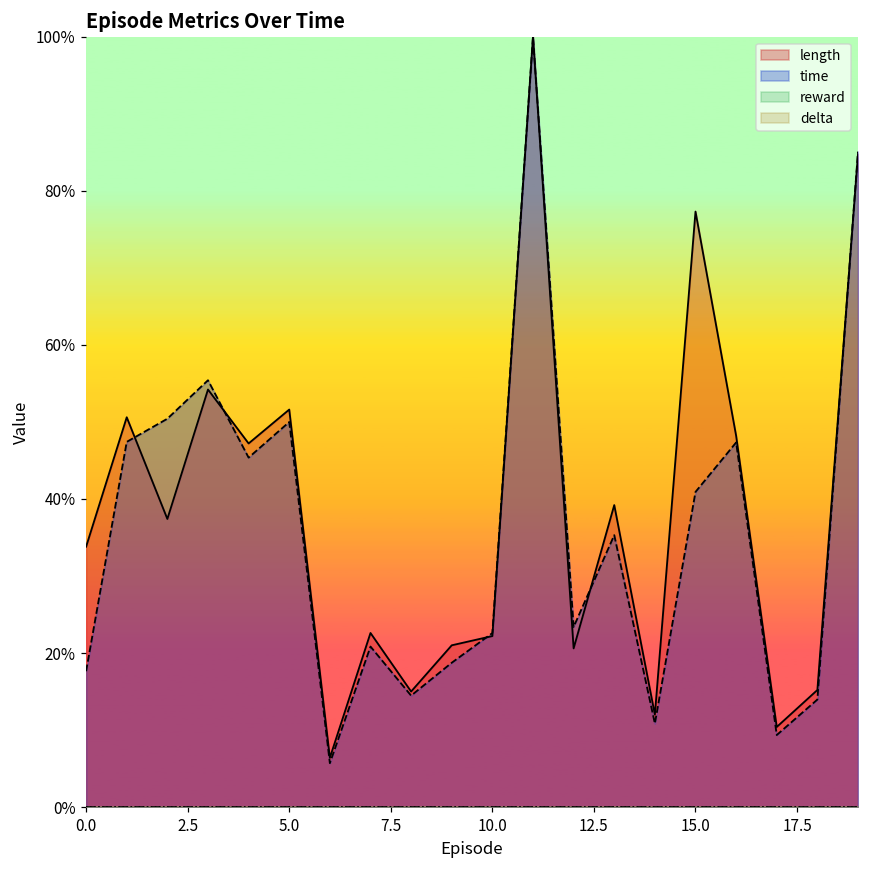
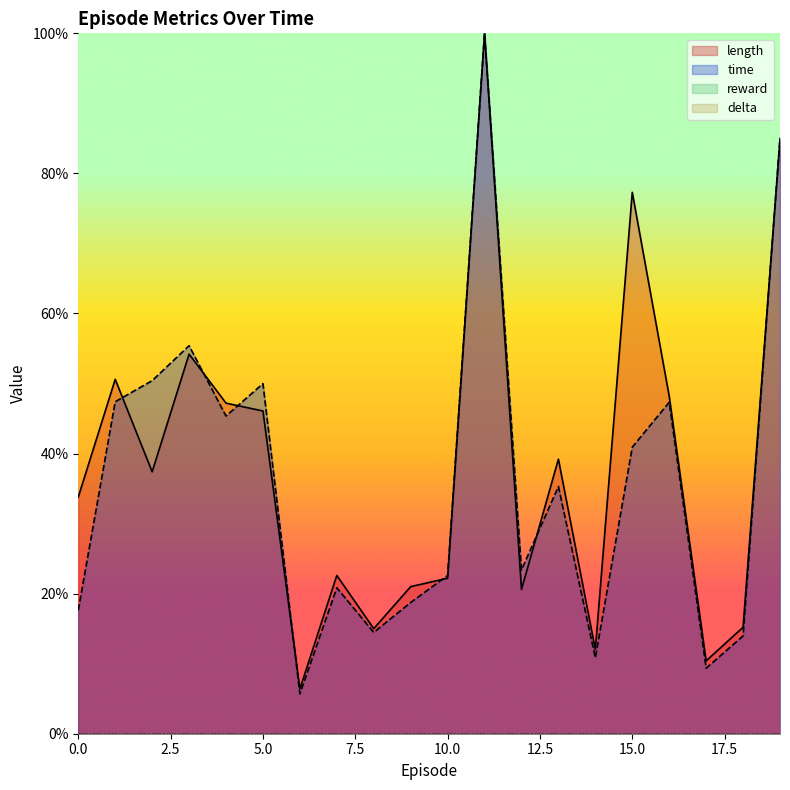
  {
    "length": {
      "0.0": "34%",
-     "5.0": "52%",
+     "5.0": "46%",
      "10.0": "22%",
      "15.0": "77%"
    },
    "time": {
      "0.0": "18%",
      "5.0": "50%",
      "10.0": "23%",
      "15.0": "41%"
    },
    "delta": {
      "0.0": "0%",
      "5.0": "0%",
      "10.0": "0%",
      "15.0": "0%"
    }
  }
